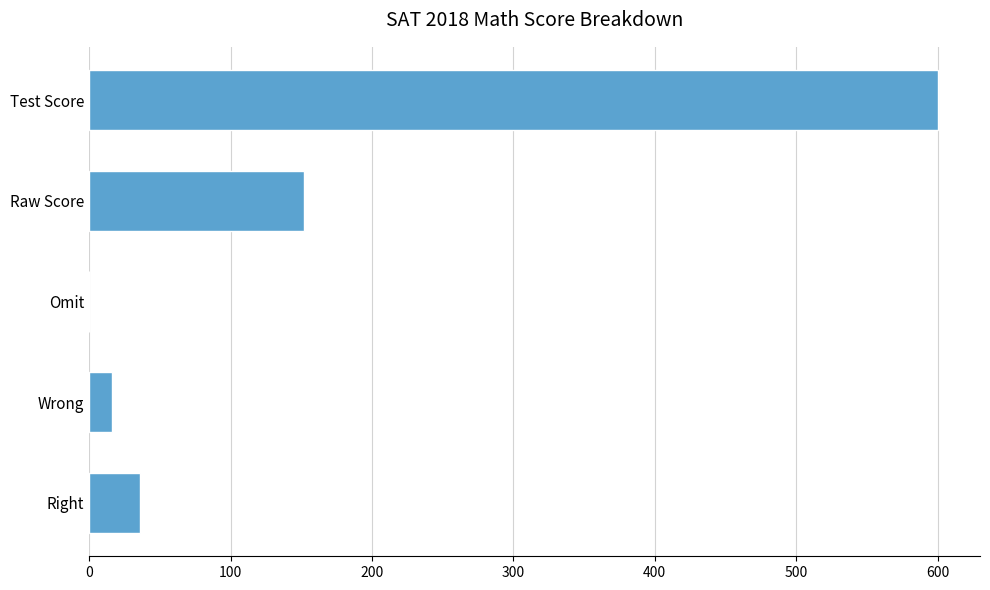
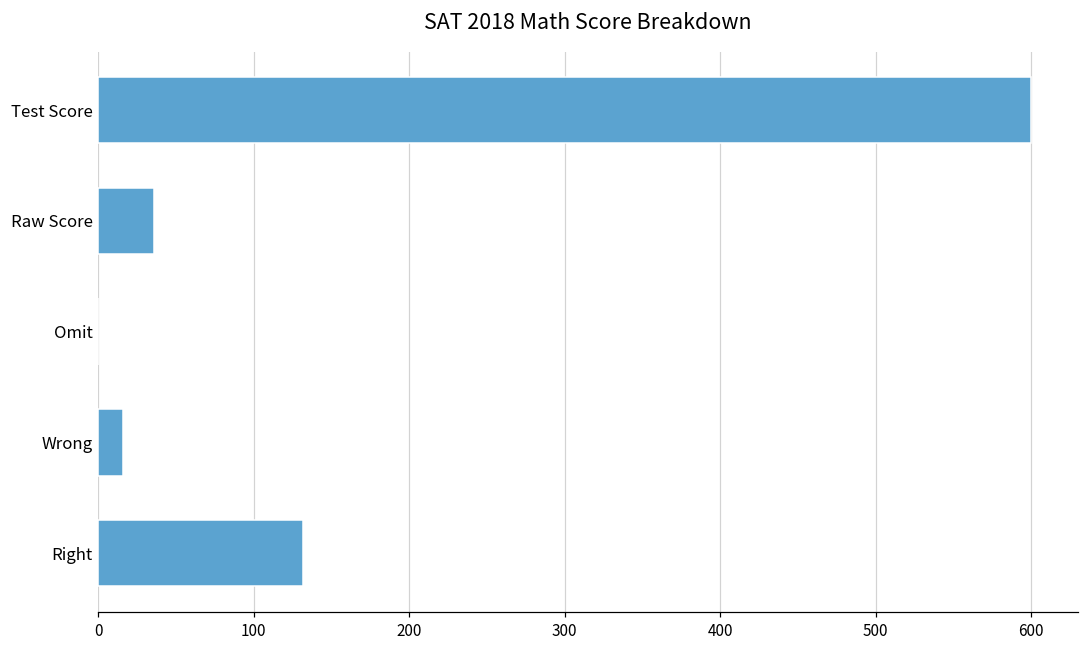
  {
    "Test Score": 600,
-   "Raw Score": 152,
+   "Raw Score": 36,
    "Omit": 0,
    "Wrong": 16,
-   "Right": 36
+   "Right": 132
  }
